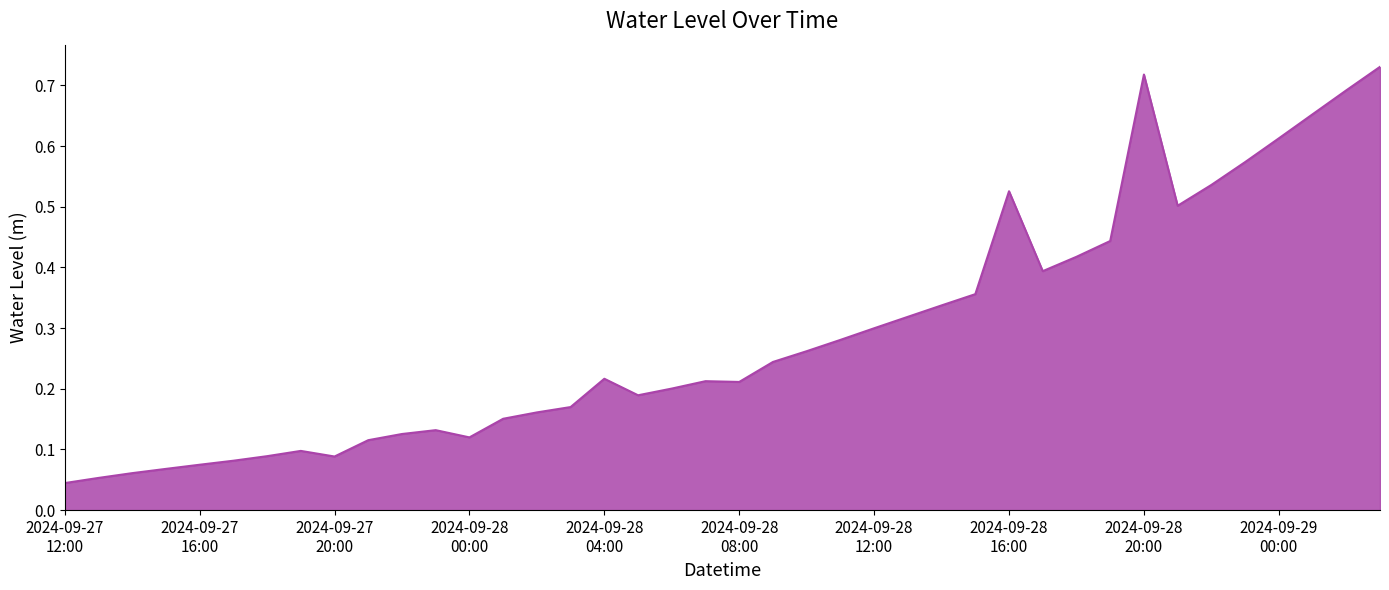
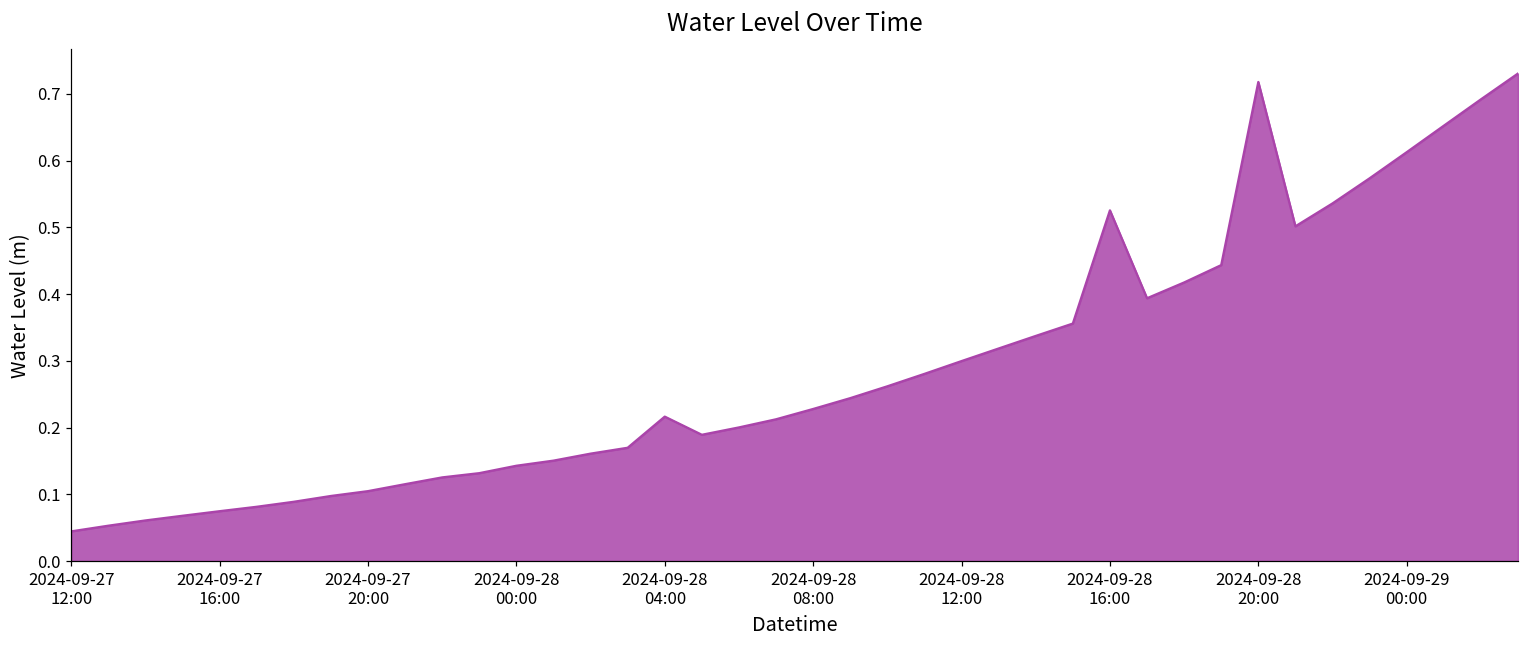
  {
    "2024-09-27 12:00": 0.04,
    "2024-09-27 16:00": 0.07,
-   "2024-09-27 20:00": 0.09,
-   "2024-09-28 00:00": 0.12,
+   "2024-09-27 20:00": 0.10,
+   "2024-09-28 00:00": 0.14,
    "2024-09-28 04:00": 0.22,
-   "2024-09-28 08:00": 0.21,
+   "2024-09-28 08:00": 0.23,
    "2024-09-28 12:00": 0.30,
    "2024-09-28 16:00": 0.53,
    "2024-09-28 20:00": 0.72,
    "2024-09-29 00:00": 0.61
  }
